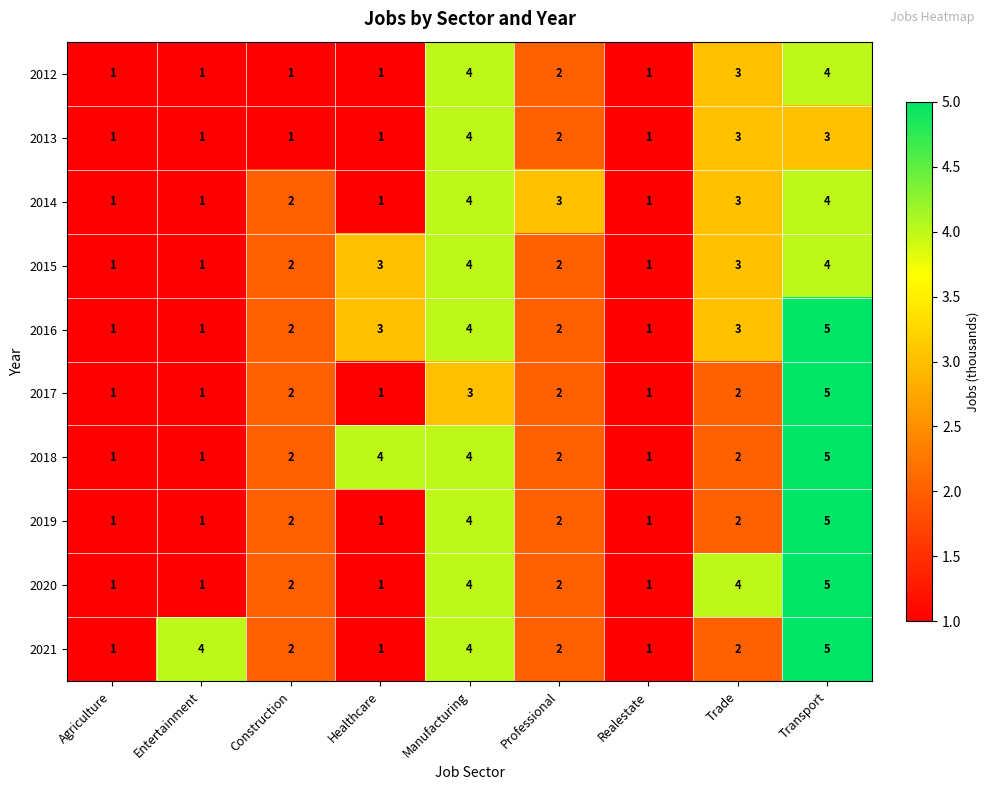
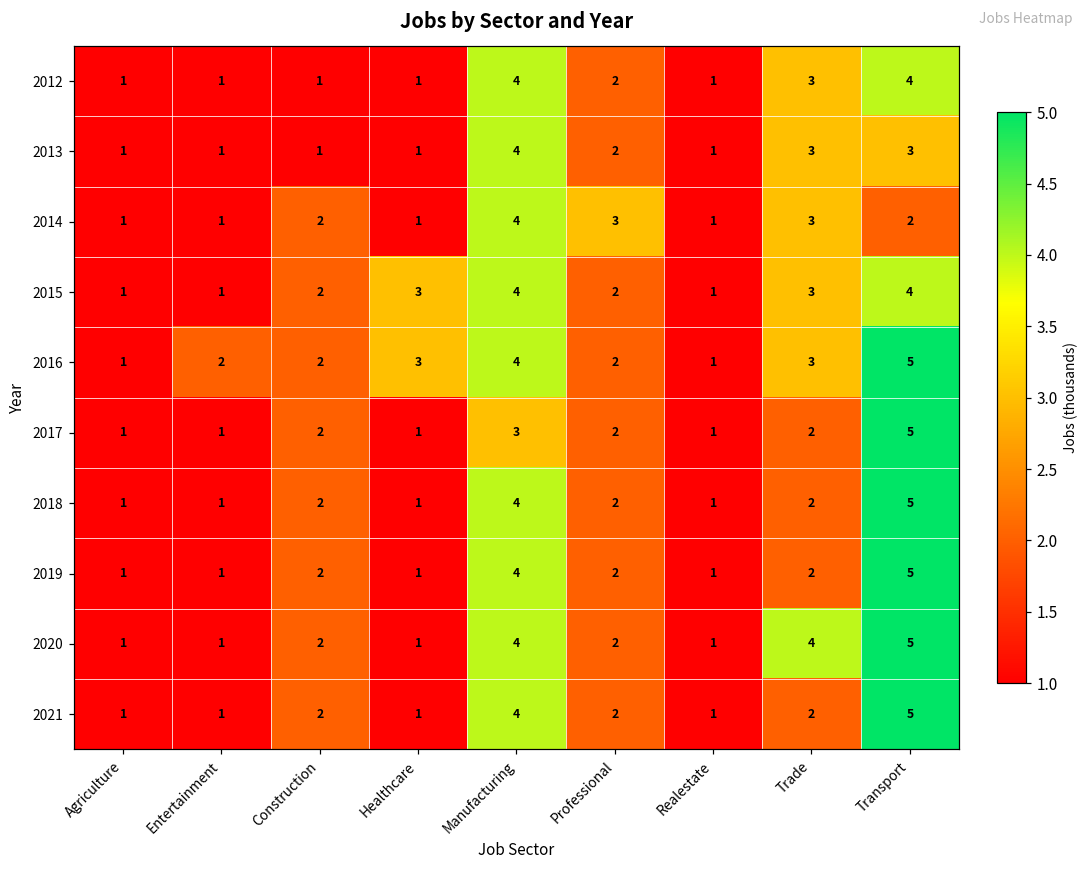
  {
    "2012": {
      "Agriculture": 1,
      "Entertainment": 1,
      "Construction": 1,
      "Healthcare": 1,
      "Manufacturing": 4,
      "Professional": 2,
      "Realestate": 1,
      "Trade": 3,
      "Transport": 4
    },
    "2013": {
      "Agriculture": 1,
      "Entertainment": 1,
      "Construction": 1,
      "Healthcare": 1,
      "Manufacturing": 4,
      "Professional": 2,
      "Realestate": 1,
      "Trade": 3,
      "Transport": 3
    },
    "2014": {
      "Agriculture": 1,
      "Entertainment": 1,
      "Construction": 2,
      "Healthcare": 1,
      "Manufacturing": 4,
      "Professional": 3,
      "Realestate": 1,
      "Trade": 3,
-     "Transport": 4
+     "Transport": 2
    },
    "2015": {
      "Agriculture": 1,
      "Entertainment": 1,
      "Construction": 2,
      "Healthcare": 3,
      "Manufacturing": 4,
      "Professional": 2,
      "Realestate": 1,
      "Trade": 3,
      "Transport": 4
    },
    "2016": {
      "Agriculture": 1,
-     "Entertainment": 1,
+     "Entertainment": 2,
      "Construction": 2,
      "Healthcare": 3,
      "Manufacturing": 4,
      "Professional": 2,
      "Realestate": 1,
      "Trade": 3,
      "Transport": 5
    },
    "2017": {
      "Agriculture": 1,
      "Entertainment": 1,
      "Construction": 2,
      "Healthcare": 1,
      "Manufacturing": 3,
      "Professional": 2,
      "Realestate": 1,
      "Trade": 2,
      "Transport": 5
    },
    "2018": {
      "Agriculture": 1,
      "Entertainment": 1,
      "Construction": 2,
-     "Healthcare": 4,
+     "Healthcare": 1,
      "Manufacturing": 4,
      "Professional": 2,
      "Realestate": 1,
      "Trade": 2,
      "Transport": 5
    },
    "2019": {
      "Agriculture": 1,
      "Entertainment": 1,
      "Construction": 2,
      "Healthcare": 1,
      "Manufacturing": 4,
      "Professional": 2,
      "Realestate": 1,
      "Trade": 2,
      "Transport": 5
    },
    "2020": {
      "Agriculture": 1,
      "Entertainment": 1,
      "Construction": 2,
      "Healthcare": 1,
      "Manufacturing": 4,
      "Professional": 2,
      "Realestate": 1,
      "Trade": 4,
      "Transport": 5
    },
    "2021": {
      "Agriculture": 1,
-     "Entertainment": 4,
+     "Entertainment": 1,
      "Construction": 2,
      "Healthcare": 1,
      "Manufacturing": 4,
      "Professional": 2,
      "Realestate": 1,
      "Trade": 2,
      "Transport": 5
    }
  }
